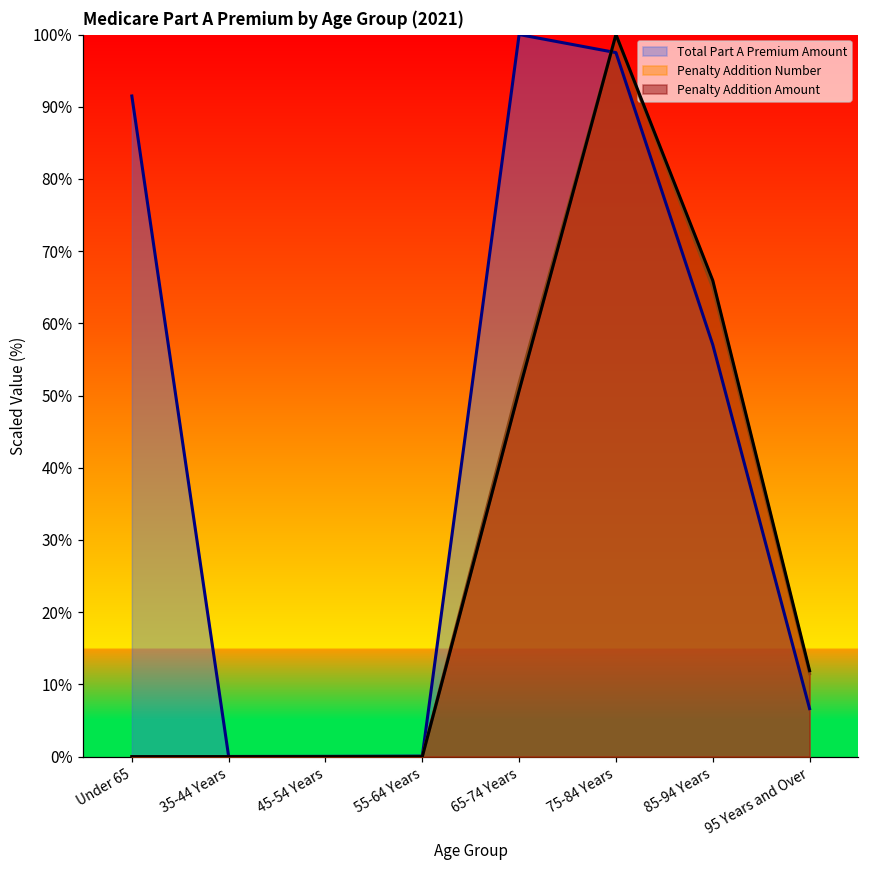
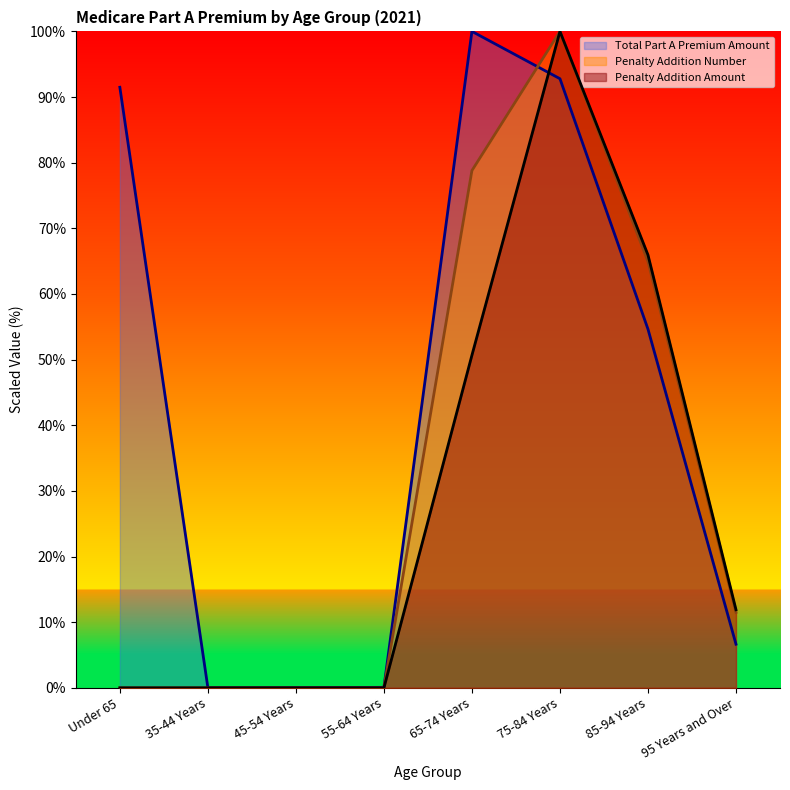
  {
    "Total Part A Premium Amount": {
      "Under 65": "91%",
      "65-74 Years": "100%",
-     "75-84 Years": "97%",
-     "85-94 Years": "57%",
+     "75-84 Years": "93%",
+     "85-94 Years": "55%",
      "95 Years and Over": "7%"
    },
    "Penalty Addition Number": {
-     "65-74 Years": "52%",
+     "65-74 Years": "79%",
      "85-94 Years": "65%",
      "95 Years and Over": "11%"
    },
    "Penalty Addition Amount": {
      "65-74 Years": "51%",
      "85-94 Years": "66%",
      "95 Years and Over": "12%"
    }
  }
